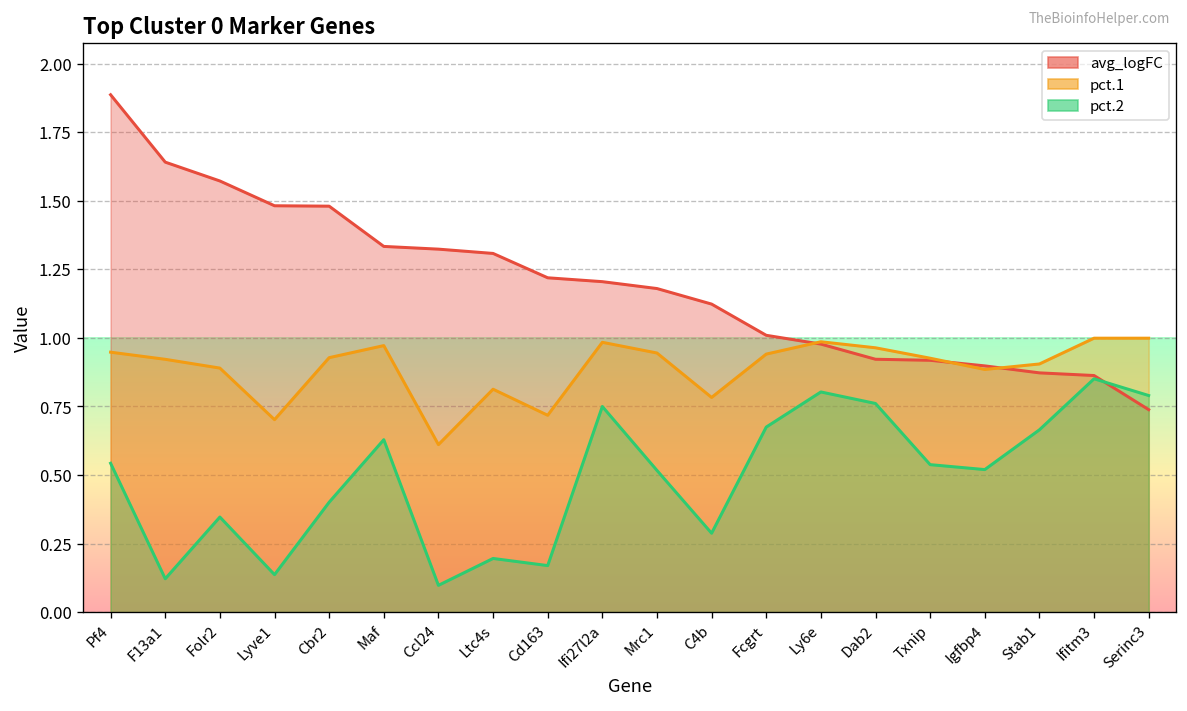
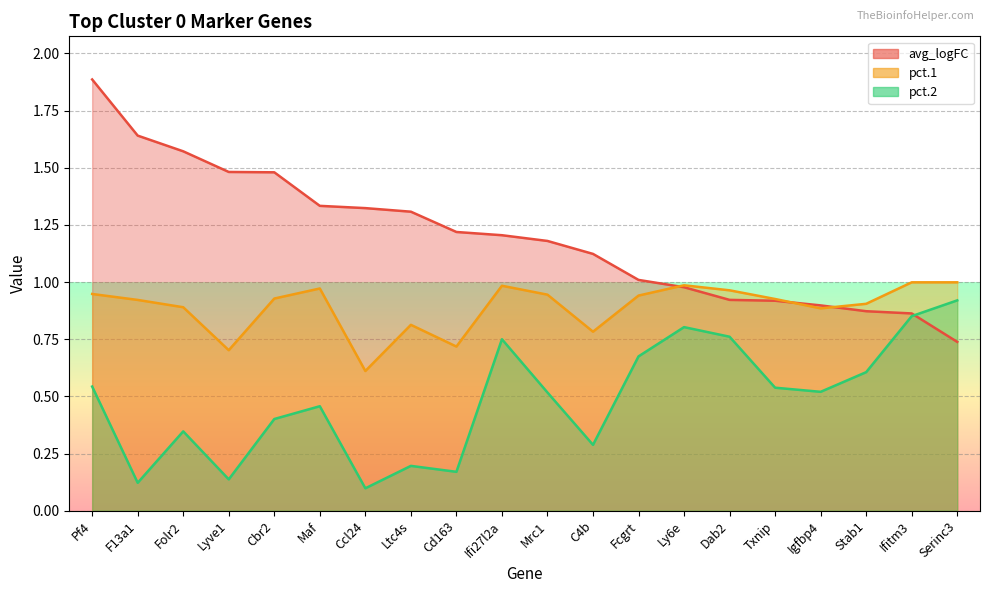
  {
    "pct.2": {
      "Pf4": 0.54,
      "F13a1": 0.12,
      "Folr2": 0.35,
      "Lyve1": 0.14,
      "Cbr2": 0.40,
-     "Maf": 0.63,
+     "Maf": 0.46,
      "Ccl24": 0.10,
      "Ltc4s": 0.20,
      "Cd163": 0.17,
      "Ifi27l2a": 0.75,
      "Mrc1": 0.52,
      "C4b": 0.29,
      "Fcgrt": 0.68,
      "Ly6e": 0.80,
      "Dab2": 0.76,
      "Txnip": 0.54,
      "Igfbp4": 0.52,
-     "Stab1": 0.67,
+     "Stab1": 0.61,
      "Ifitm3": 0.85,
-     "Serinc3": 0.79
+     "Serinc3": 0.92
    }
  }
